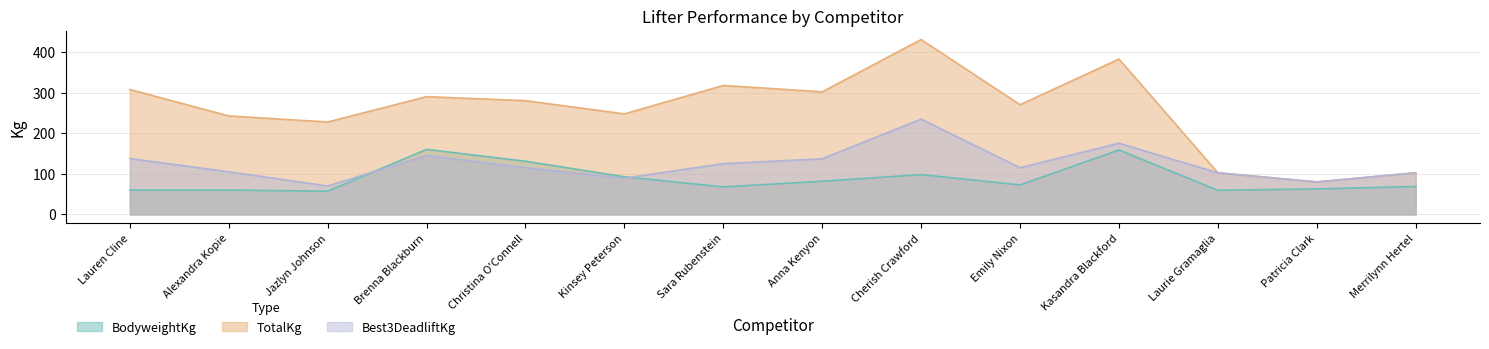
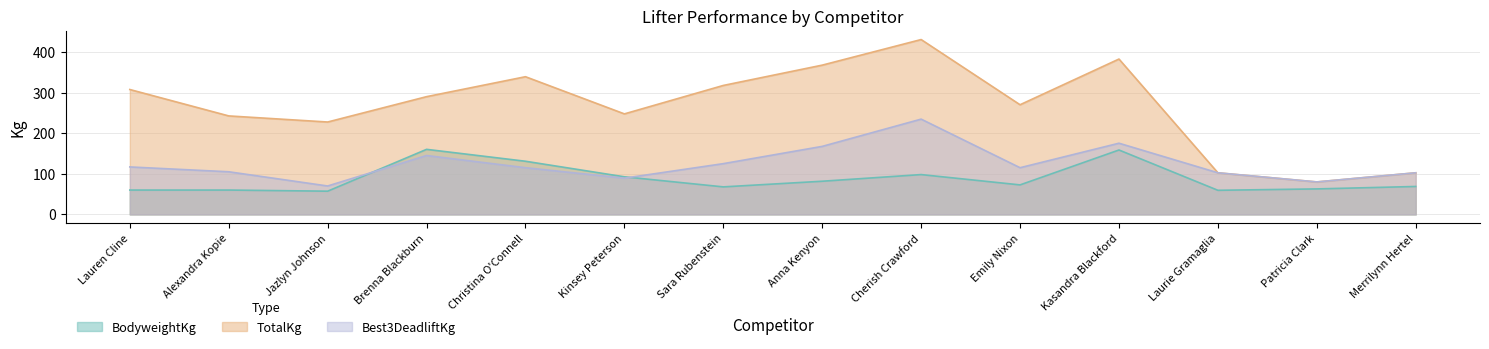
  {
    "BodyweightKg": {
      "Lauren Cline": 60,
      "Alexandra Kopie": 60,
      "Jazlyn Johnson": 60,
      "Brenna Blackburn": 160,
      "Christina O'Connell": 130,
      "Sara Rubenstein": 70,
      "Anna Kenyon": 80,
      "Cherish Crawford": 100,
      "Emily Nixon": 70,
      "Kasandra Blackford": 160,
      "Laurie Gramaglia": 60,
      "Patricia Clark": 60,
      "Merrilynn Hertel": 70
    },
    "TotalKg": {
      "Lauren Cline": 310,
      "Alexandra Kopie": 240,
      "Jazlyn Johnson": 230,
      "Brenna Blackburn": 290,
-     "Christina O'Connell": 280,
+     "Christina O'Connell": 340,
      "Kinsey Peterson": 250,
      "Sara Rubenstein": 320,
-     "Anna Kenyon": 300,
+     "Anna Kenyon": 370,
      "Cherish Crawford": 430,
      "Emily Nixon": 270,
      "Kasandra Blackford": 380
    },
    "Best3DeadliftKg": {
-     "Lauren Cline": 140,
+     "Lauren Cline": 120,
      "Alexandra Kopie": 110,
      "Jazlyn Johnson": 70,
      "Brenna Blackburn": 150,
      "Christina O'Connell": 120,
      "Sara Rubenstein": 130,
-     "Anna Kenyon": 140,
+     "Anna Kenyon": 170,
      "Cherish Crawford": 230,
      "Emily Nixon": 120,
      "Kasandra Blackford": 180
    }
  }
